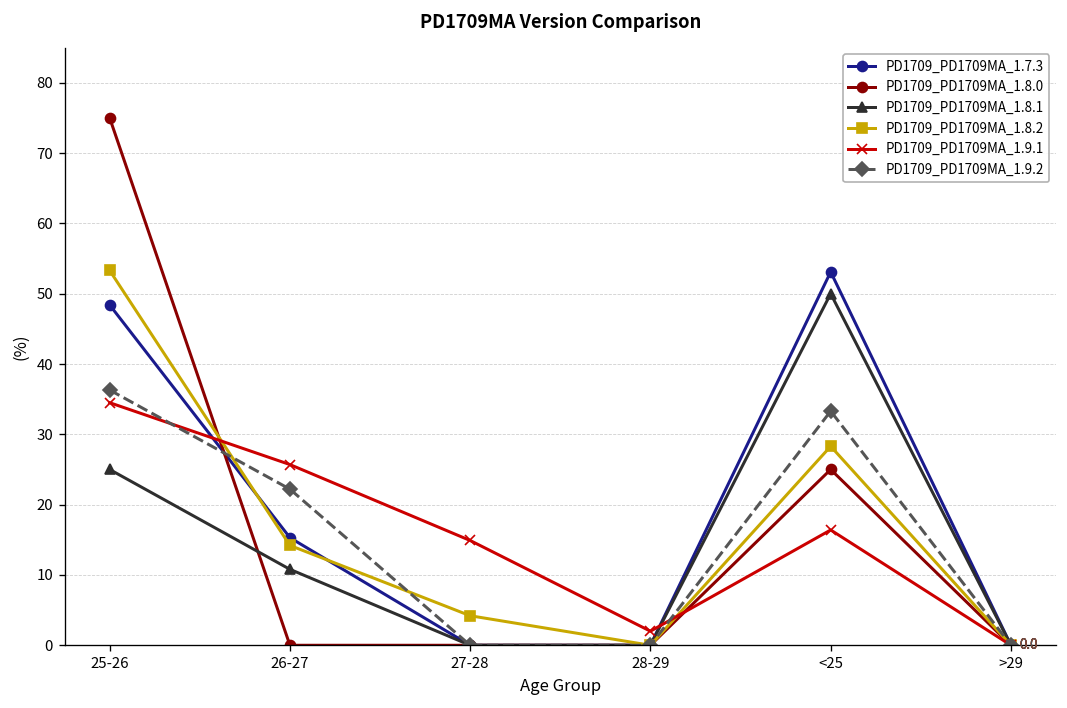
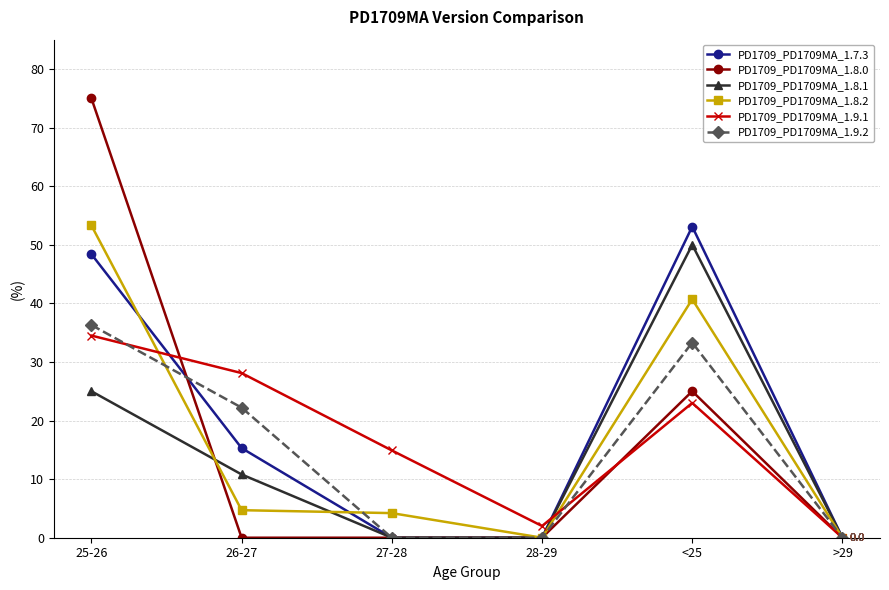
  {
    "PD1709_PD1709MA_1.7.3": {
      "25-26": 48,
      "26-27": 15,
      "<25": 53
    },
    "PD1709_PD1709MA_1.8.0": {
      "25-26": 75,
      "26-27": 0,
      "<25": 25
    },
    "PD1709_PD1709MA_1.8.1": {
      "25-26": 25,
      "26-27": 11,
      "<25": 50
    },
    "PD1709_PD1709MA_1.8.2": {
      "25-26": 53,
-     "26-27": 14,
+     "26-27": 5,
      "27-28": 4,
-     "<25": 28
+     "<25": 41
    },
    "PD1709_PD1709MA_1.9.1": {
      "25-26": 35,
-     "26-27": 26,
+     "26-27": 28,
      "27-28": 15,
      "28-29": 2,
-     "<25": 16
+     "<25": 23
    },
    "PD1709_PD1709MA_1.9.2": {
      "25-26": 36,
      "26-27": 22,
      "<25": 33
    }
  }
